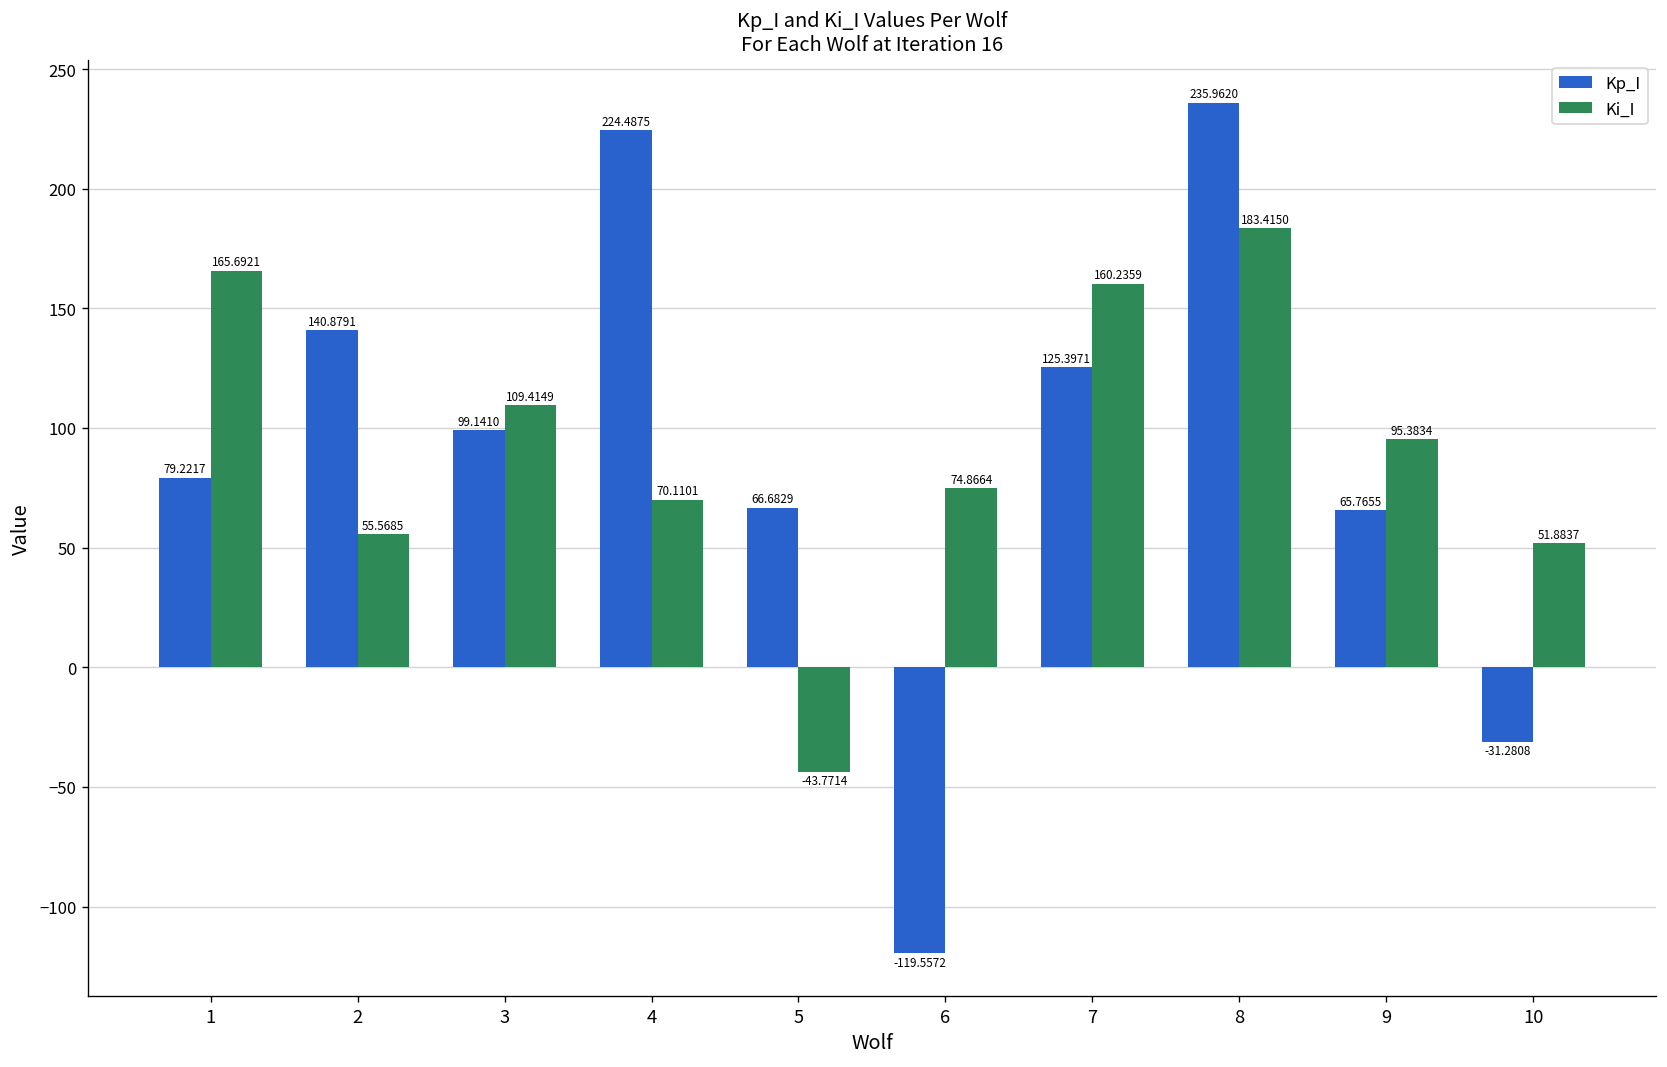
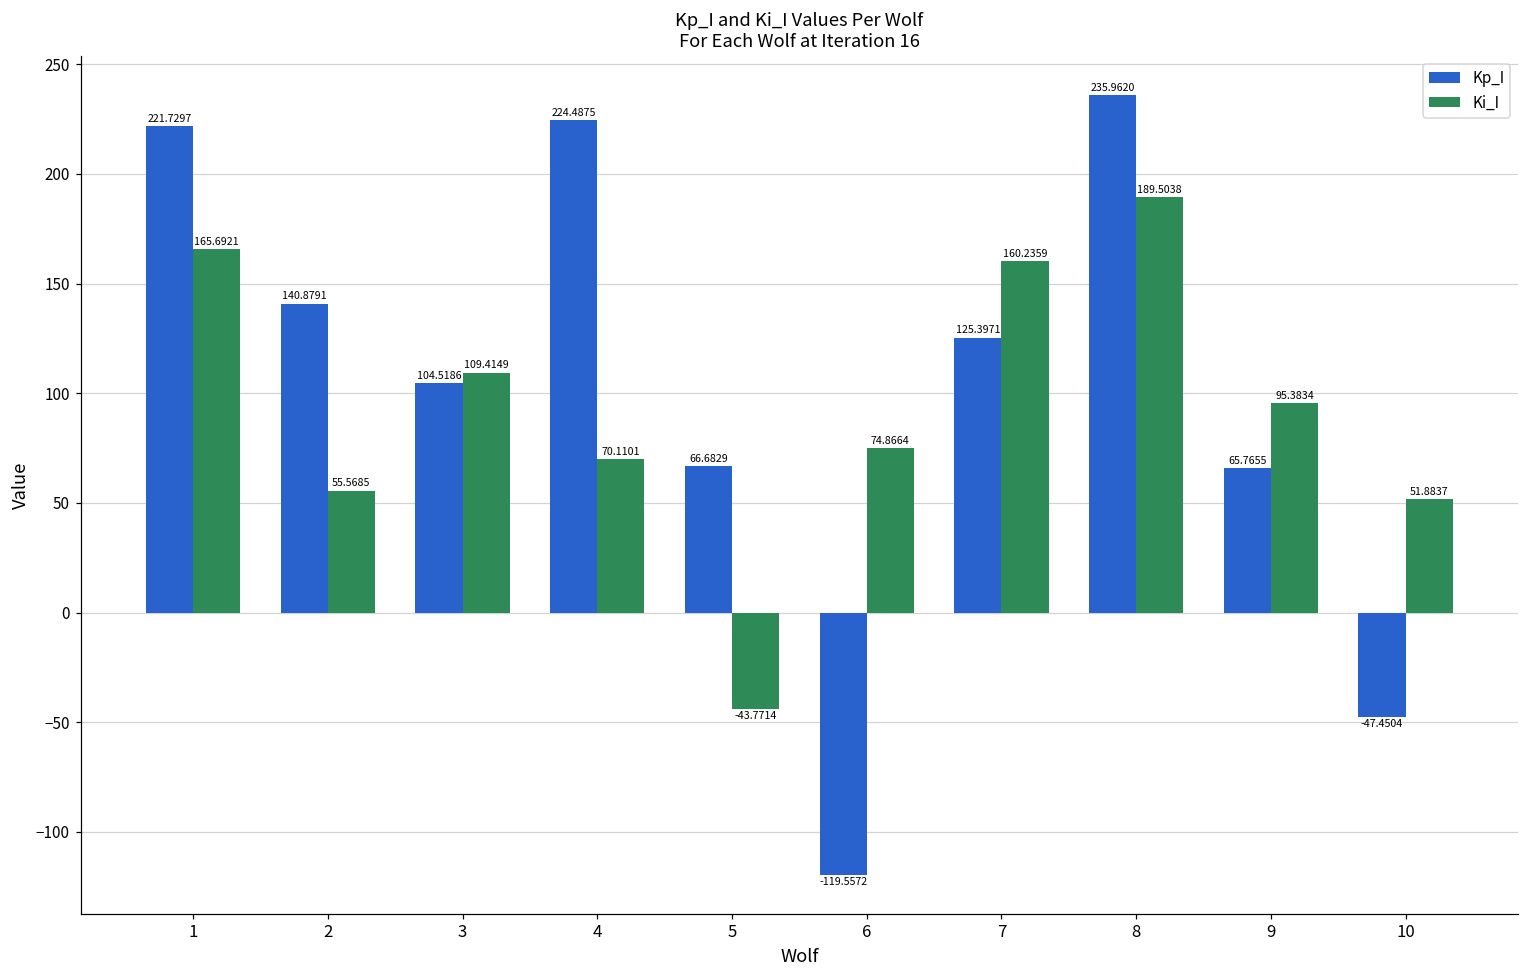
  {
    "Kp_I": {
-     "1": 79.2217,
+     "1": 221.7297,
      "2": 140.8791,
-     "3": 99.1410,
+     "3": 104.5186,
      "4": 224.4875,
      "5": 66.6829,
      "6": -119.5572,
      "7": 125.3971,
      "8": 235.9620,
      "9": 65.7655,
-     "10": -31.2808
+     "10": -47.4504
    },
    "Ki_I": {
      "1": 165.6921,
      "2": 55.5685,
      "3": 109.4149,
      "4": 70.1101,
      "5": -43.7714,
      "6": 74.8664,
      "7": 160.2359,
-     "8": 183.4150,
+     "8": 189.5038,
      "9": 95.3834,
      "10": 51.8837
    }
  }
